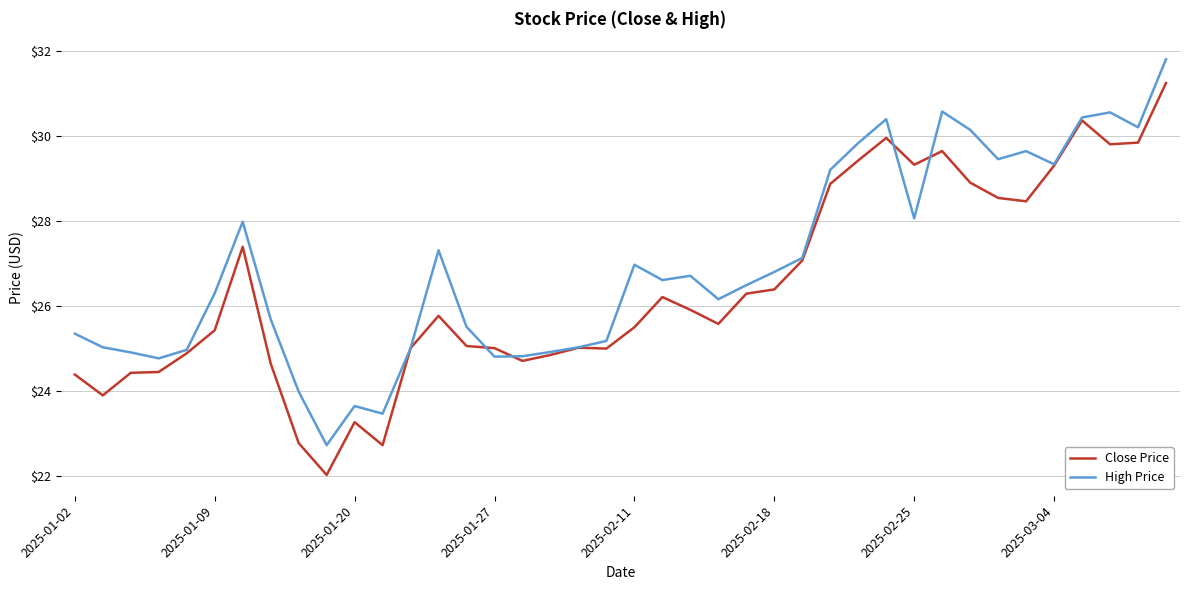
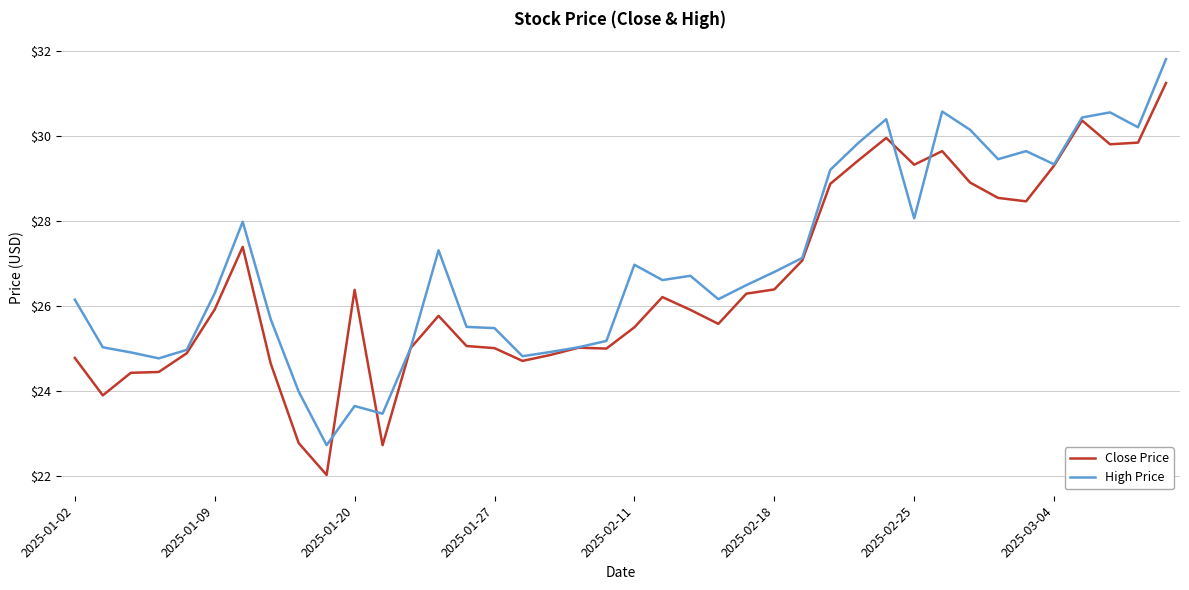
  {
    "Close Price": {
-     "2025-01-02": "$24.4",
-     "2025-01-09": "$25.4",
-     "2025-01-20": "$23.3",
+     "2025-01-02": "$24.8",
+     "2025-01-09": "$25.9",
+     "2025-01-20": "$26.4",
      "2025-01-27": "$25.0",
      "2025-02-11": "$25.5",
      "2025-02-18": "$26.4",
      "2025-02-25": "$29.3"
    },
    "High Price": {
-     "2025-01-02": "$25.4",
+     "2025-01-02": "$26.2",
      "2025-01-09": "$26.3",
      "2025-01-20": "$23.7",
-     "2025-01-27": "$24.8",
+     "2025-01-27": "$25.5",
      "2025-02-11": "$27.0",
      "2025-02-18": "$26.8",
      "2025-02-25": "$28.1"
    }
  }
